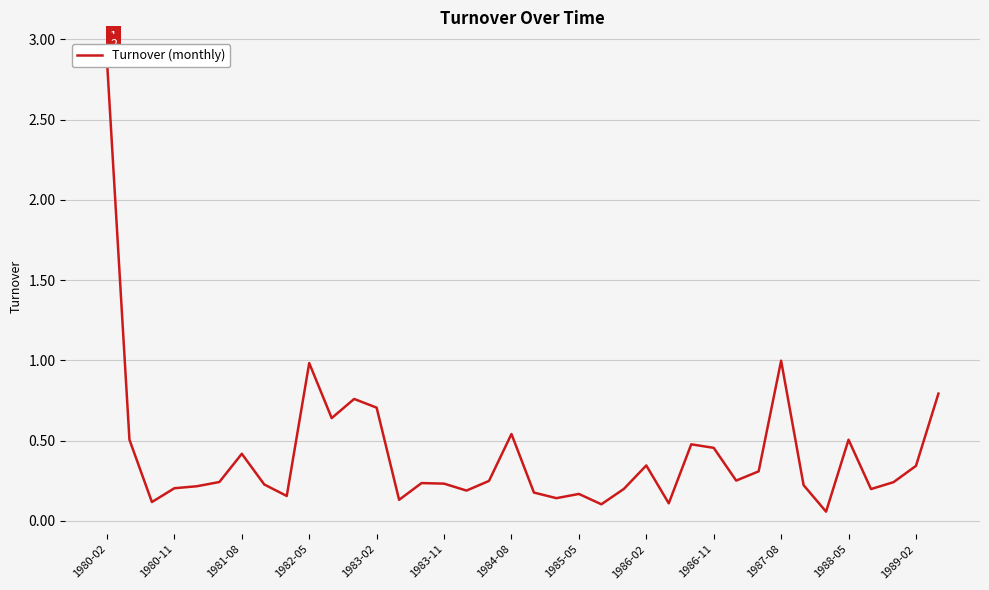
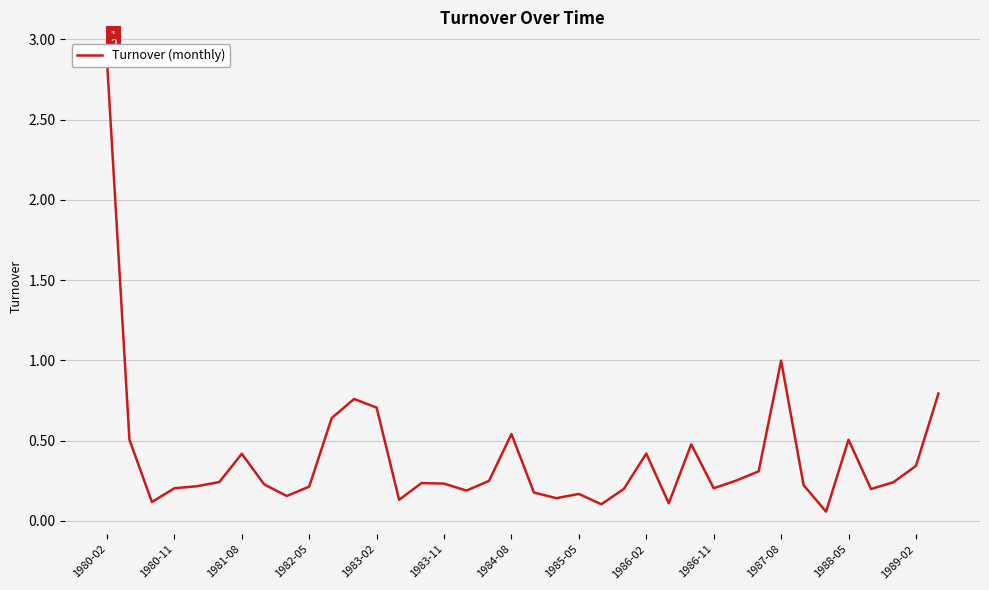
  {
    "1980-11": 0.20,
    "1981-08": 0.42,
-   "1982-05": 0.98,
+   "1982-05": 0.21,
    "1983-02": 0.71,
    "1983-11": 0.23,
    "1984-08": 0.54,
    "1985-05": 0.17,
-   "1986-02": 0.35,
-   "1986-11": 0.46,
+   "1986-02": 0.42,
+   "1986-11": 0.20,
    "1987-08": 1.00,
    "1988-05": 0.51,
    "1989-02": 0.34
  }
